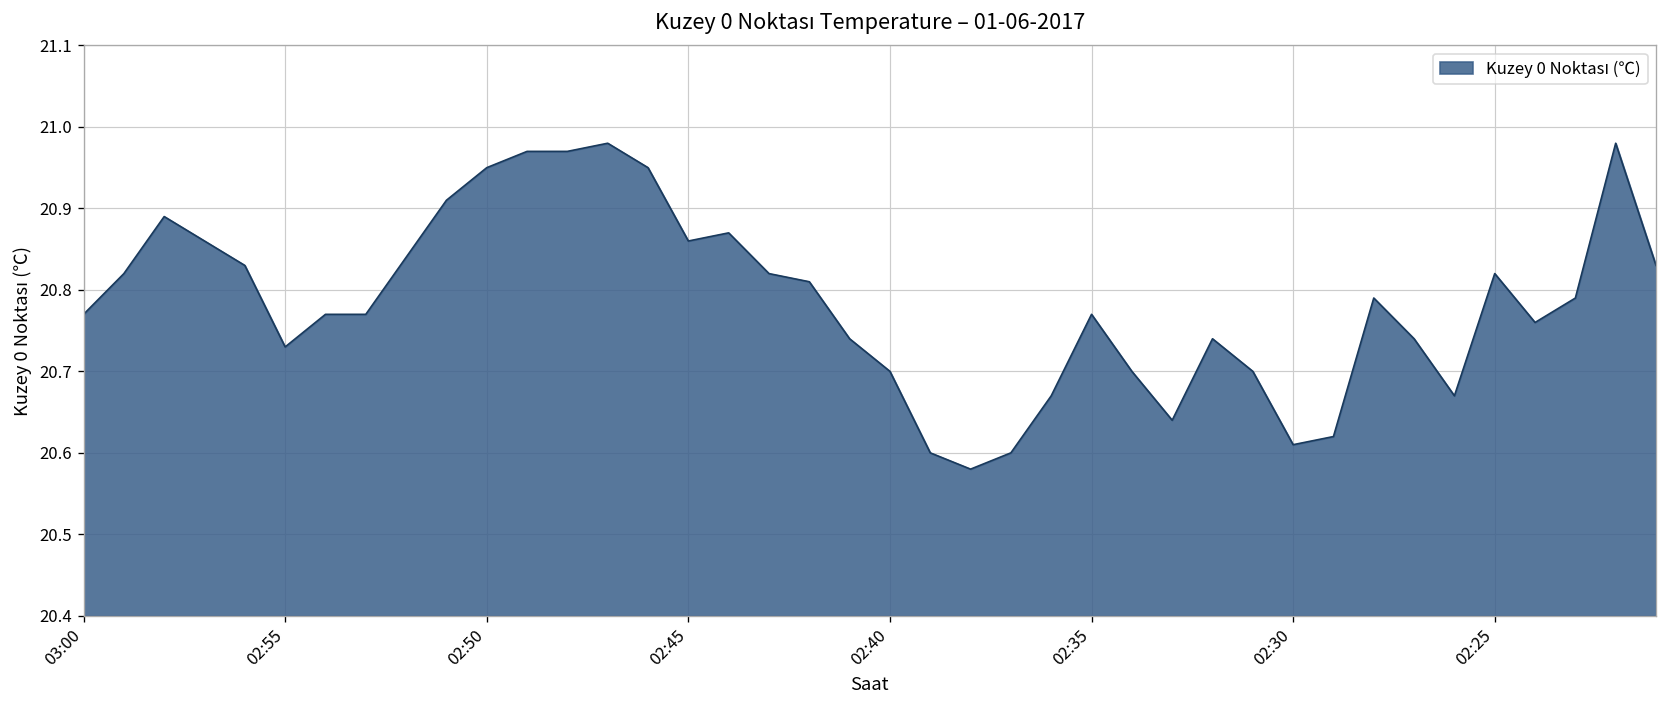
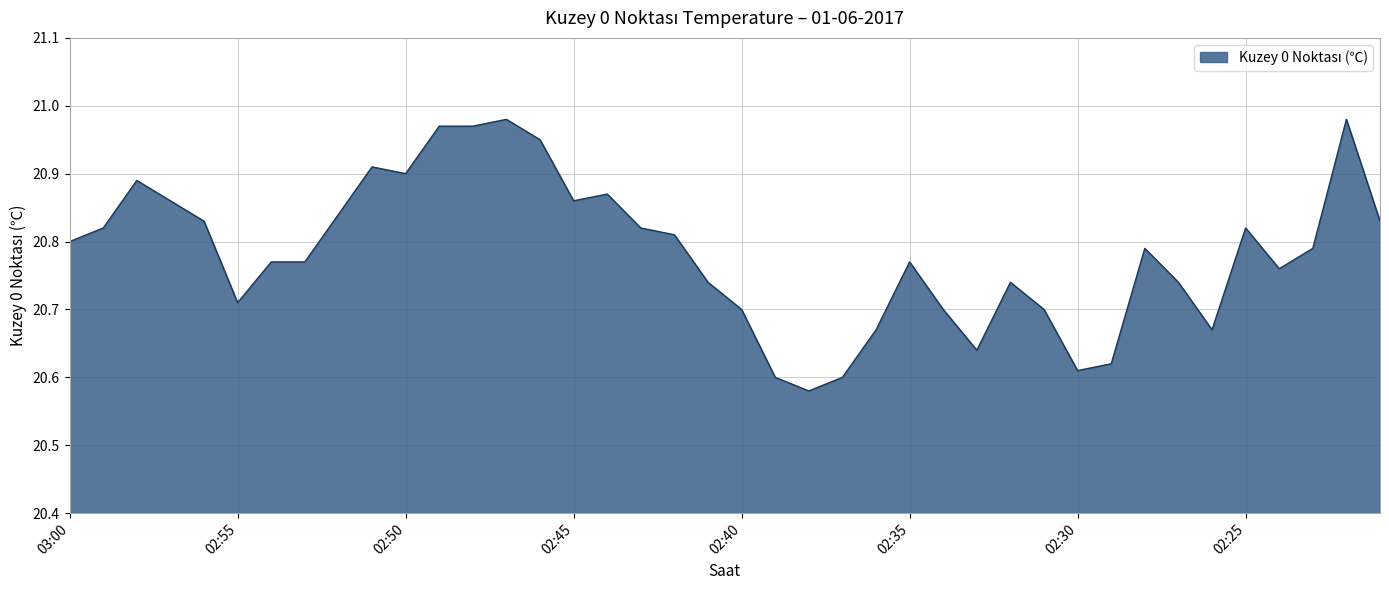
  {
-   "03:00": 20.77,
-   "02:55": 20.73,
-   "02:50": 20.95,
+   "03:00": 20.80,
+   "02:55": 20.71,
+   "02:50": 20.90,
    "02:45": 20.86,
    "02:40": 20.70,
    "02:35": 20.77,
    "02:30": 20.61,
    "02:25": 20.82
  }
